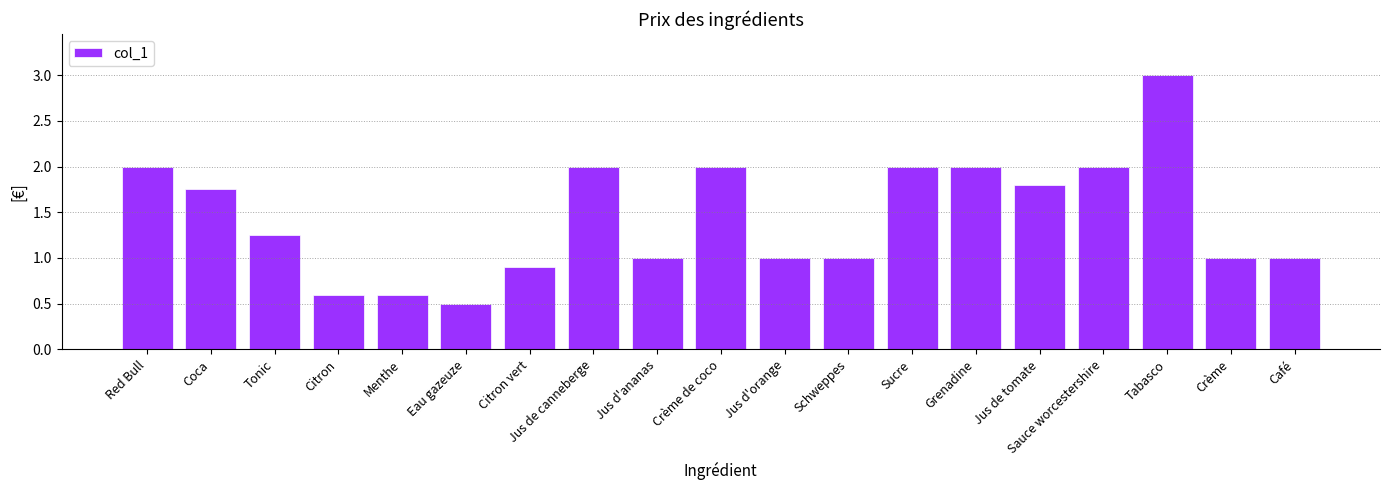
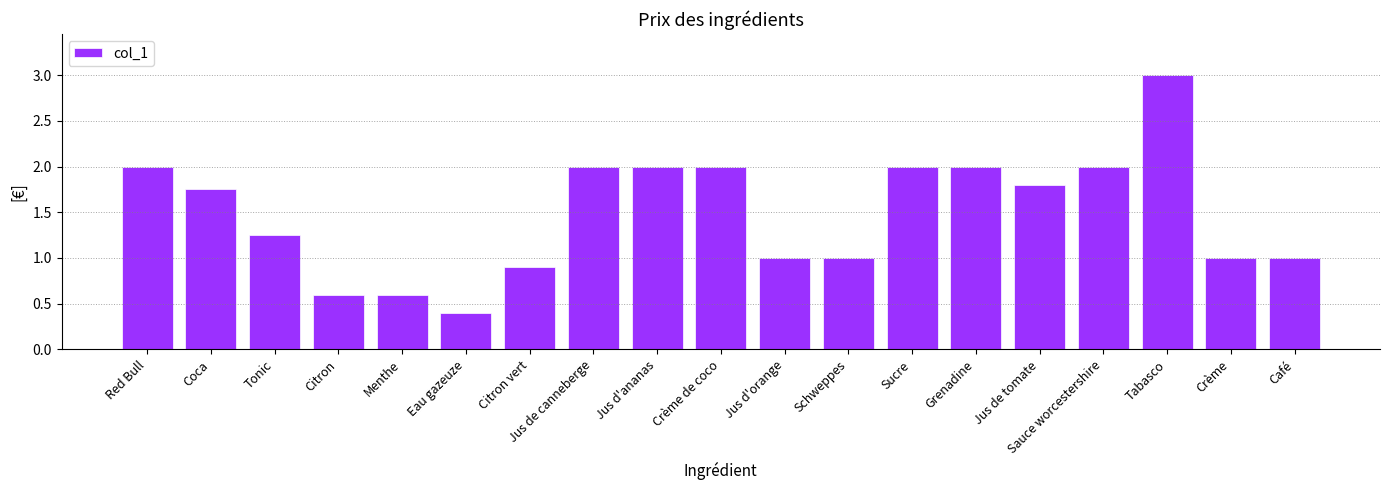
  {
    "Red Bull": 2.0,
    "Coca": 1.8,
    "Tonic": 1.3,
    "Citron": 0.6,
    "Menthe": 0.6,
-   "Eau gazeuze": 0.5,
+   "Eau gazeuze": 0.4,
    "Citron vert": 0.9,
    "Jus de canneberge": 2.0,
-   "Jus d'ananas": 1,
+   "Jus d'ananas": 2,
    "Crème de coco": 2.0,
    "Jus d'orange": 1.0,
    "Schweppes": 1.0,
    "Sucre": 2.0,
    "Grenadine": 2.0,
    "Jus de tomate": 1.8,
    "Sauce worcestershire": 2.0,
    "Tabasco": 3.0,
    "Crème": 1.0,
    "Café": 1.0
  }
